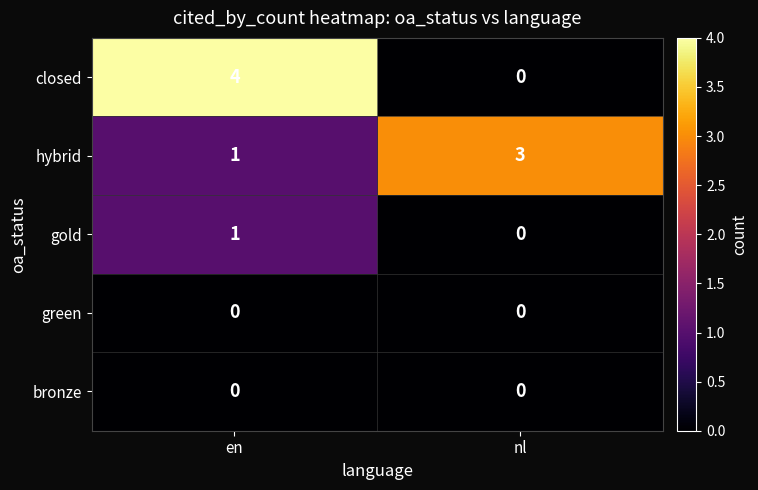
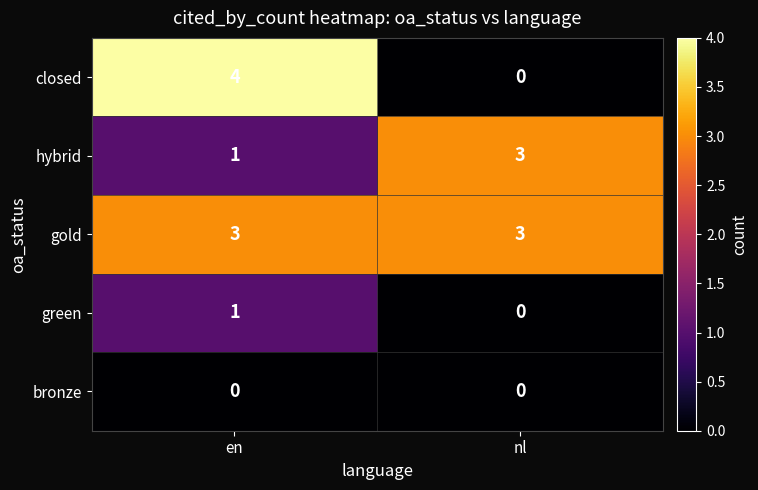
  {
    "closed": {
      "en": 4,
      "nl": 0
    },
    "hybrid": {
      "en": 1,
      "nl": 3
    },
    "gold": {
-     "en": 1,
-     "nl": 0
+     "en": 3,
+     "nl": 3
    },
    "green": {
-     "en": 0,
+     "en": 1,
      "nl": 0
    },
    "bronze": {
      "en": 0,
      "nl": 0
    }
  }
